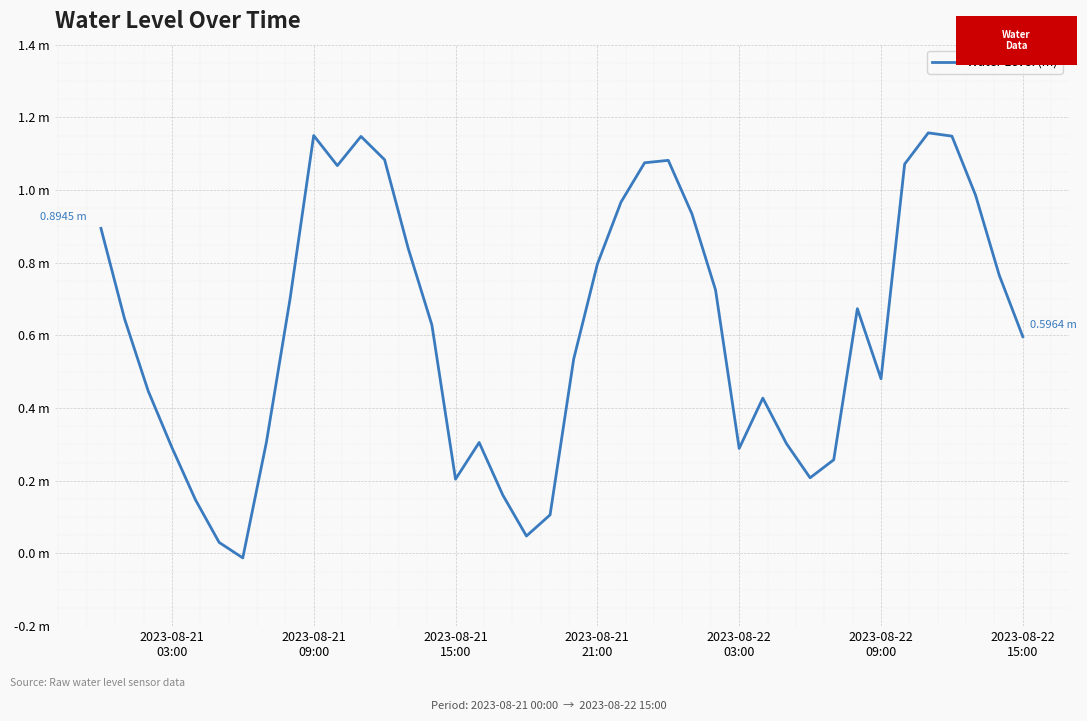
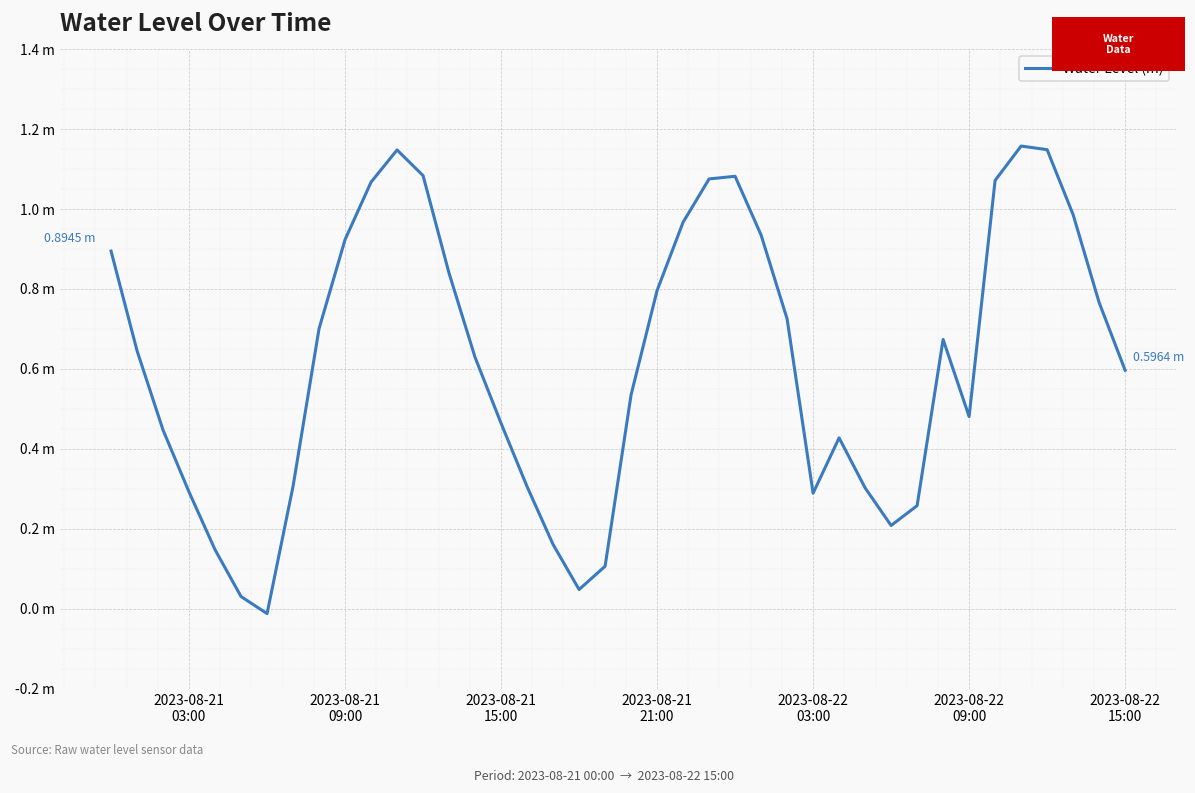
  {
    "2023-08-21 03:00": "0.29 m",
-   "2023-08-21 09:00": "1.15 m",
-   "2023-08-21 15:00": "0.20 m",
+   "2023-08-21 09:00": "0.92 m",
+   "2023-08-21 15:00": "0.46 m",
    "2023-08-21 21:00": "0.80 m",
    "2023-08-22 03:00": "0.29 m",
    "2023-08-22 09:00": "0.48 m"
  }
